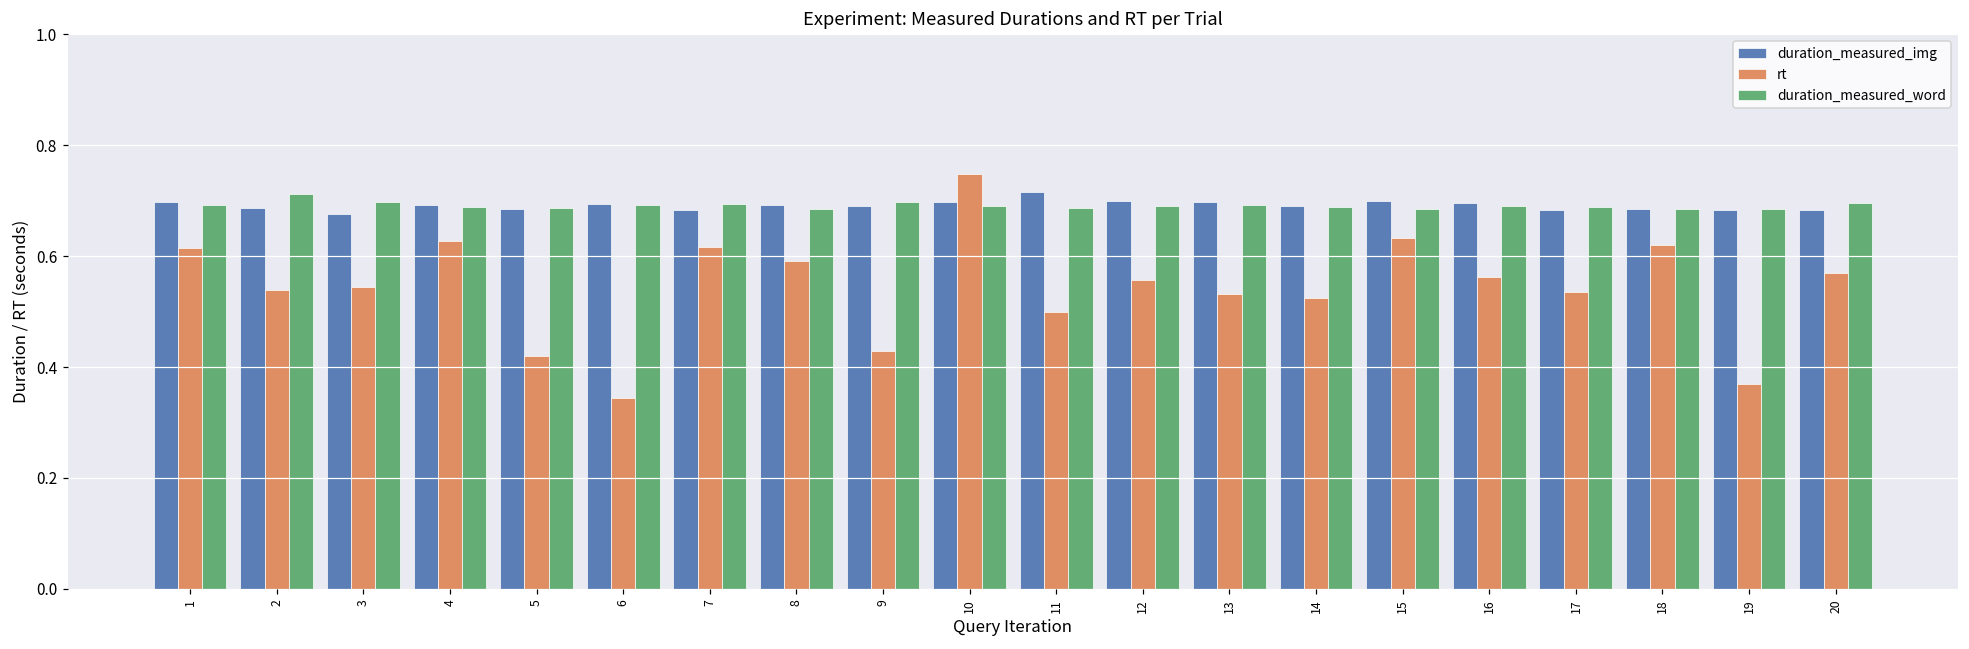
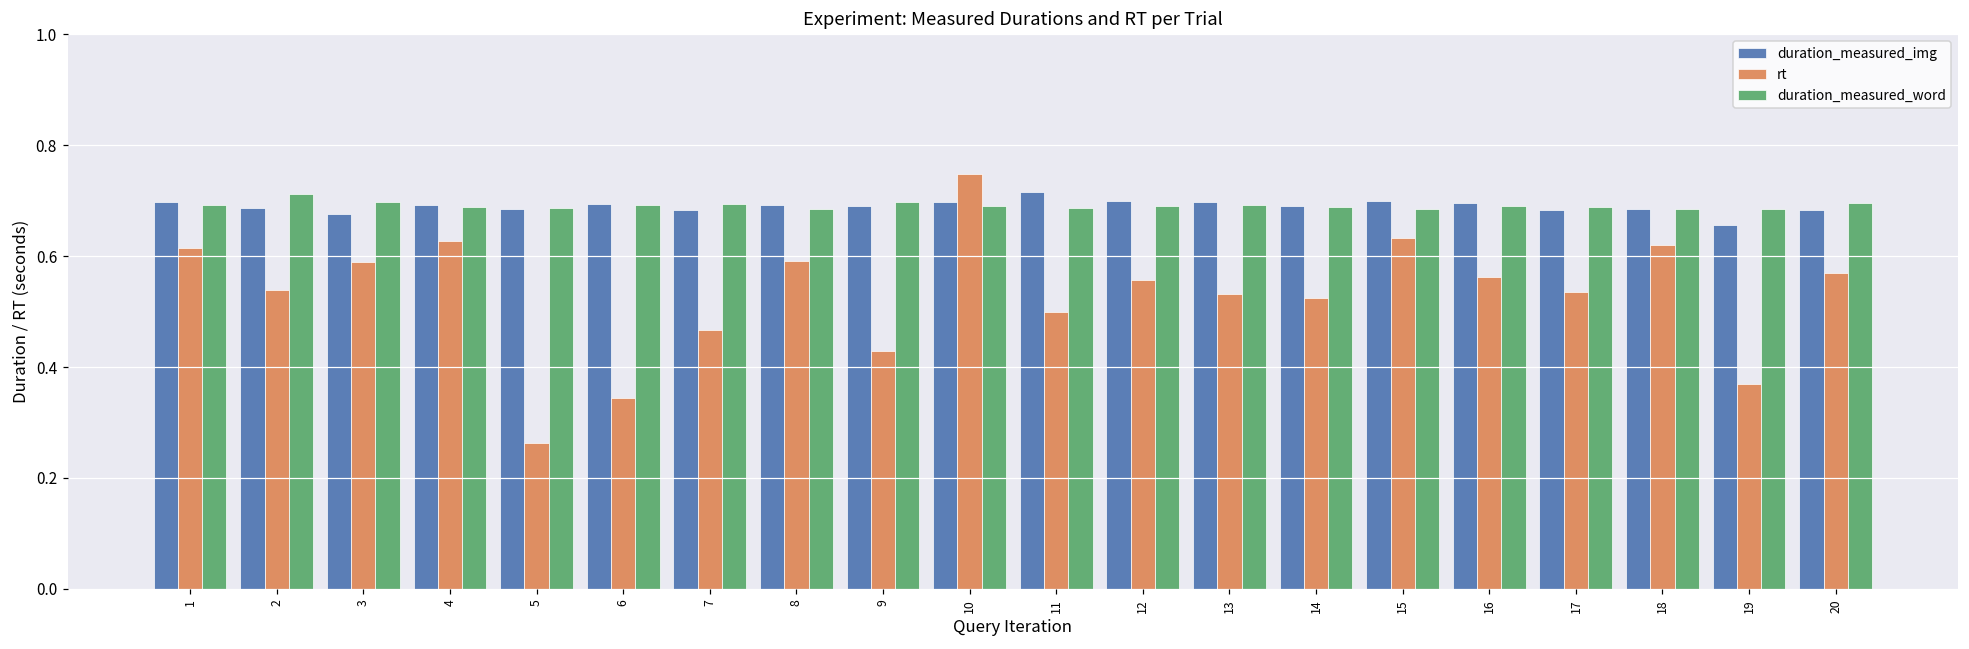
  {
    "duration_measured_img": {
      "1": 0.70,
      "2": 0.69,
      "3": 0.68,
      "4": 0.69,
      "5": 0.68,
      "6": 0.69,
      "7": 0.68,
      "8": 0.69,
      "9": 0.69,
      "10": 0.70,
      "11": 0.72,
      "12": 0.70,
      "13": 0.70,
      "14": 0.69,
      "15": 0.70,
      "16": 0.70,
      "17": 0.68,
      "18": 0.69,
-     "19": 0.68,
+     "19": 0.66,
      "20": 0.68
    },
    "rt": {
      "1": 0.61,
      "2": 0.54,
-     "3": 0.54,
+     "3": 0.59,
      "4": 0.63,
-     "5": 0.42,
+     "5": 0.26,
      "6": 0.35,
-     "7": 0.62,
+     "7": 0.47,
      "8": 0.59,
      "9": 0.43,
      "10": 0.75,
      "11": 0.50,
      "12": 0.56,
      "13": 0.53,
      "14": 0.52,
      "15": 0.63,
      "16": 0.56,
      "17": 0.53,
      "18": 0.62,
      "19": 0.37,
      "20": 0.57
    },
    "duration_measured_word": {
      "1": 0.69,
      "2": 0.71,
      "3": 0.70,
      "4": 0.69,
      "5": 0.69,
      "6": 0.69,
      "7": 0.69,
      "8": 0.68,
      "9": 0.70,
      "10": 0.69,
      "11": 0.69,
      "12": 0.69,
      "13": 0.69,
      "14": 0.69,
      "15": 0.69,
      "16": 0.69,
      "17": 0.69,
      "18": 0.69,
      "19": 0.68,
      "20": 0.70
    }
  }
